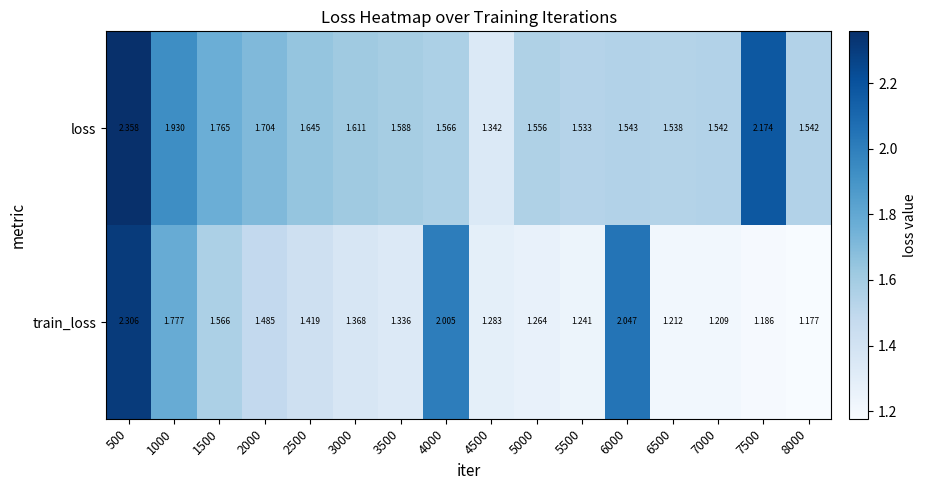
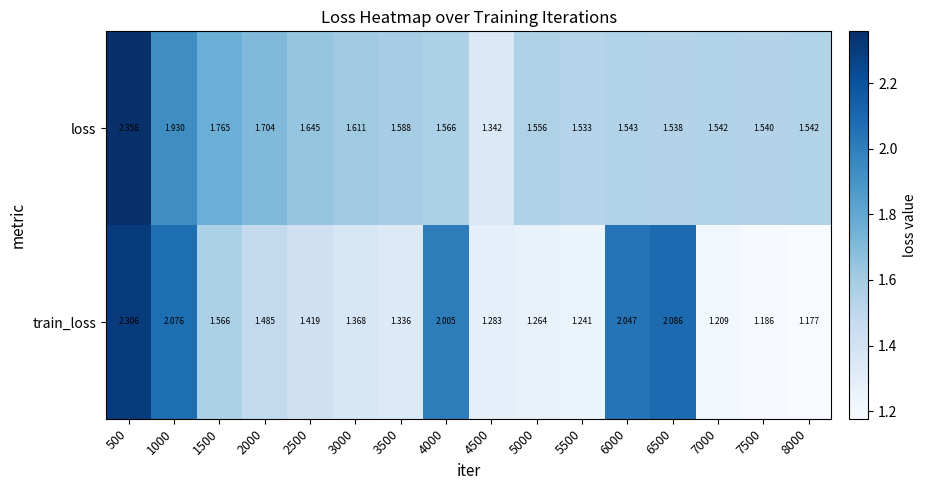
  {
    "loss": {
      "500": 2.358,
      "1000": 1.930,
      "1500": 1.765,
      "2000": 1.704,
      "2500": 1.645,
      "3000": 1.611,
      "3500": 1.588,
      "4000": 1.566,
      "4500": 1.342,
      "5000": 1.556,
      "5500": 1.533,
      "6000": 1.543,
      "6500": 1.538,
      "7000": 1.542,
-     "7500": 2.174,
+     "7500": 1.540,
      "8000": 1.542
    },
    "train_loss": {
      "500": 2.306,
-     "1000": 1.777,
+     "1000": 2.076,
      "1500": 1.566,
      "2000": 1.485,
      "2500": 1.419,
      "3000": 1.368,
      "3500": 1.336,
      "4000": 2.005,
      "4500": 1.283,
      "5000": 1.264,
      "5500": 1.241,
      "6000": 2.047,
-     "6500": 1.212,
+     "6500": 2.086,
      "7000": 1.209,
      "7500": 1.186,
      "8000": 1.177
    }
  }
